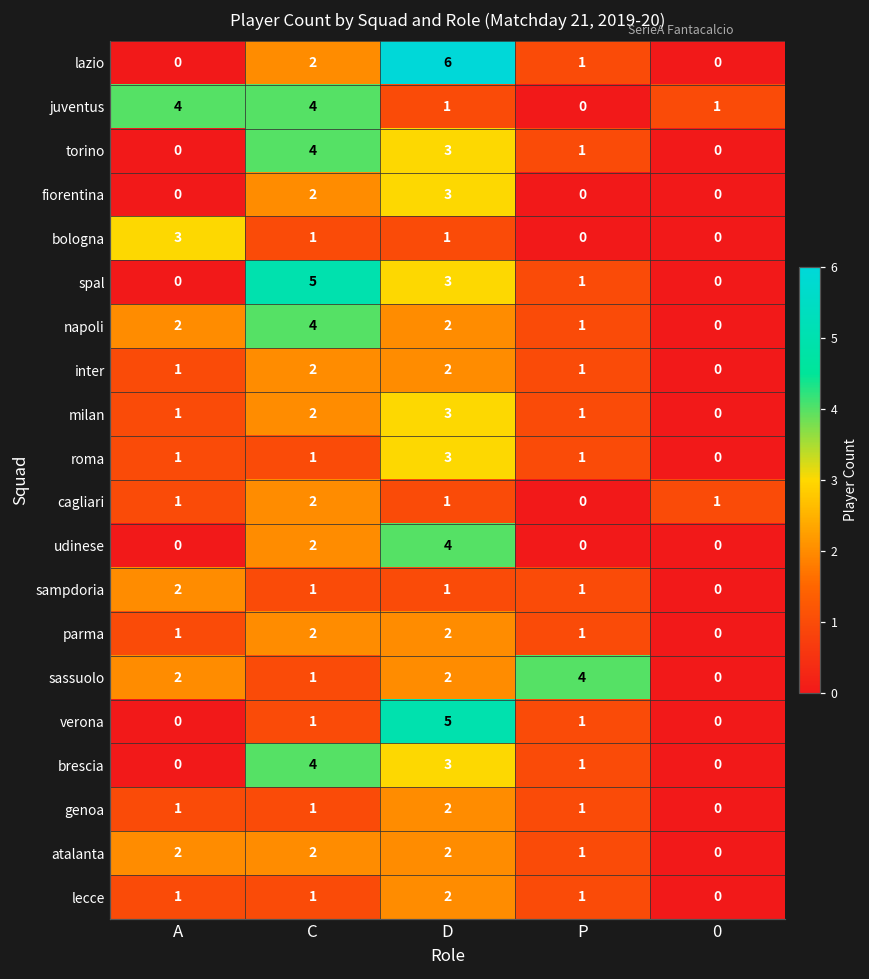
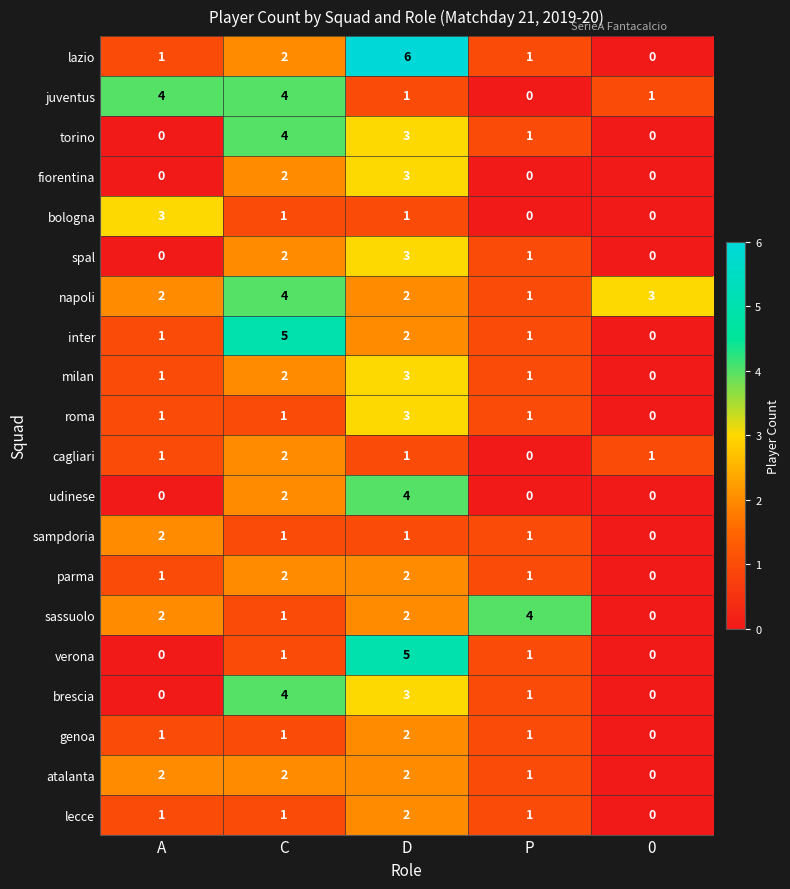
  {
    "lazio": {
-     "A": 0,
+     "A": 1,
      "C": 2,
      "D": 6,
      "P": 1,
      "0": 0
    },
    "juventus": {
      "A": 4,
      "C": 4,
      "D": 1,
      "P": 0,
      "0": 1
    },
    "torino": {
      "A": 0,
      "C": 4,
      "D": 3,
      "P": 1,
      "0": 0
    },
    "fiorentina": {
      "A": 0,
      "C": 2,
      "D": 3,
      "P": 0,
      "0": 0
    },
    "bologna": {
      "A": 3,
      "C": 1,
      "D": 1,
      "P": 0,
      "0": 0
    },
    "spal": {
      "A": 0,
-     "C": 5,
+     "C": 2,
      "D": 3,
      "P": 1,
      "0": 0
    },
    "napoli": {
      "A": 2,
      "C": 4,
      "D": 2,
      "P": 1,
-     "0": 0
+     "0": 3
    },
    "inter": {
      "A": 1,
-     "C": 2,
+     "C": 5,
      "D": 2,
      "P": 1,
      "0": 0
    },
    "milan": {
      "A": 1,
      "C": 2,
      "D": 3,
      "P": 1,
      "0": 0
    },
    "roma": {
      "A": 1,
      "C": 1,
      "D": 3,
      "P": 1,
      "0": 0
    },
    "cagliari": {
      "A": 1,
      "C": 2,
      "D": 1,
      "P": 0,
      "0": 1
    },
    "udinese": {
      "A": 0,
      "C": 2,
      "D": 4,
      "P": 0,
      "0": 0
    },
    "sampdoria": {
      "A": 2,
      "C": 1,
      "D": 1,
      "P": 1,
      "0": 0
    },
    "parma": {
      "A": 1,
      "C": 2,
      "D": 2,
      "P": 1,
      "0": 0
    },
    "sassuolo": {
      "A": 2,
      "C": 1,
      "D": 2,
      "P": 4,
      "0": 0
    },
    "verona": {
      "A": 0,
      "C": 1,
      "D": 5,
      "P": 1,
      "0": 0
    },
    "brescia": {
      "A": 0,
      "C": 4,
      "D": 3,
      "P": 1,
      "0": 0
    },
    "genoa": {
      "A": 1,
      "C": 1,
      "D": 2,
      "P": 1,
      "0": 0
    },
    "atalanta": {
      "A": 2,
      "C": 2,
      "D": 2,
      "P": 1,
      "0": 0
    },
    "lecce": {
      "A": 1,
      "C": 1,
      "D": 2,
      "P": 1,
      "0": 0
    }
  }
